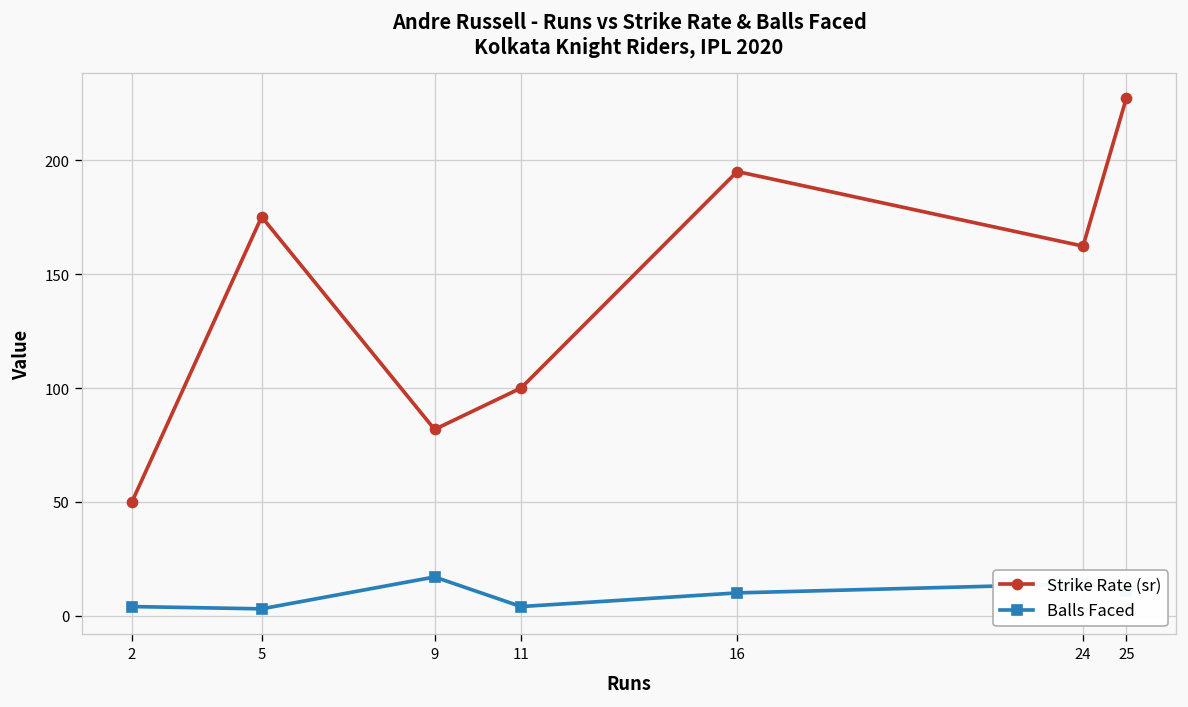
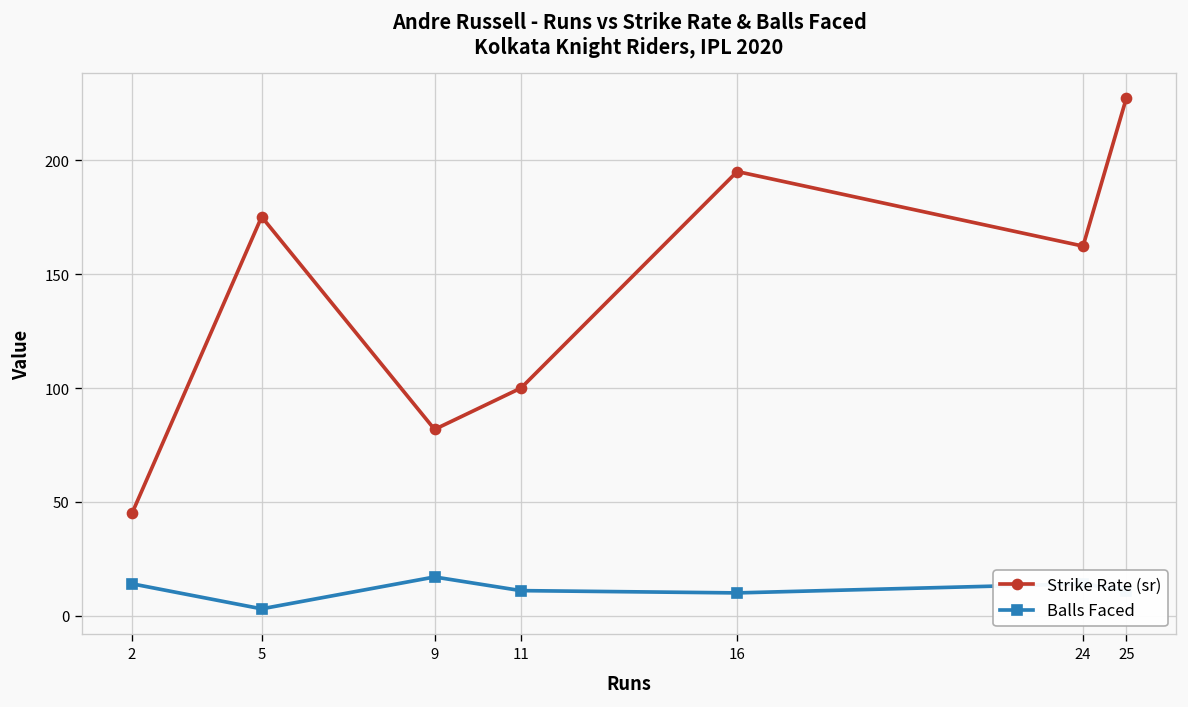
  {
    "Strike Rate (sr)": {
-     "2": 50,
+     "2": 45,
      "5": 175,
      "9": 82,
      "11": 100,
      "16": 195,
      "24": 162,
      "25": 227
    },
    "Balls Faced": {
-     "2": 4,
+     "2": 14,
      "5": 3,
      "9": 17,
-     "11": 4,
+     "11": 11,
      "16": 10
    }
  }
